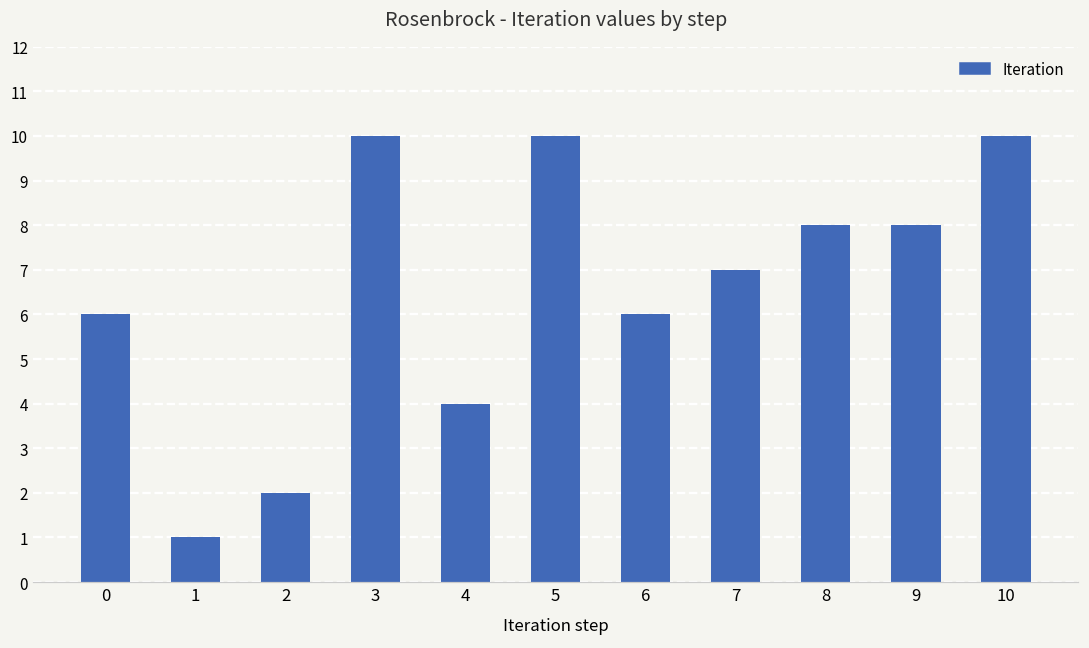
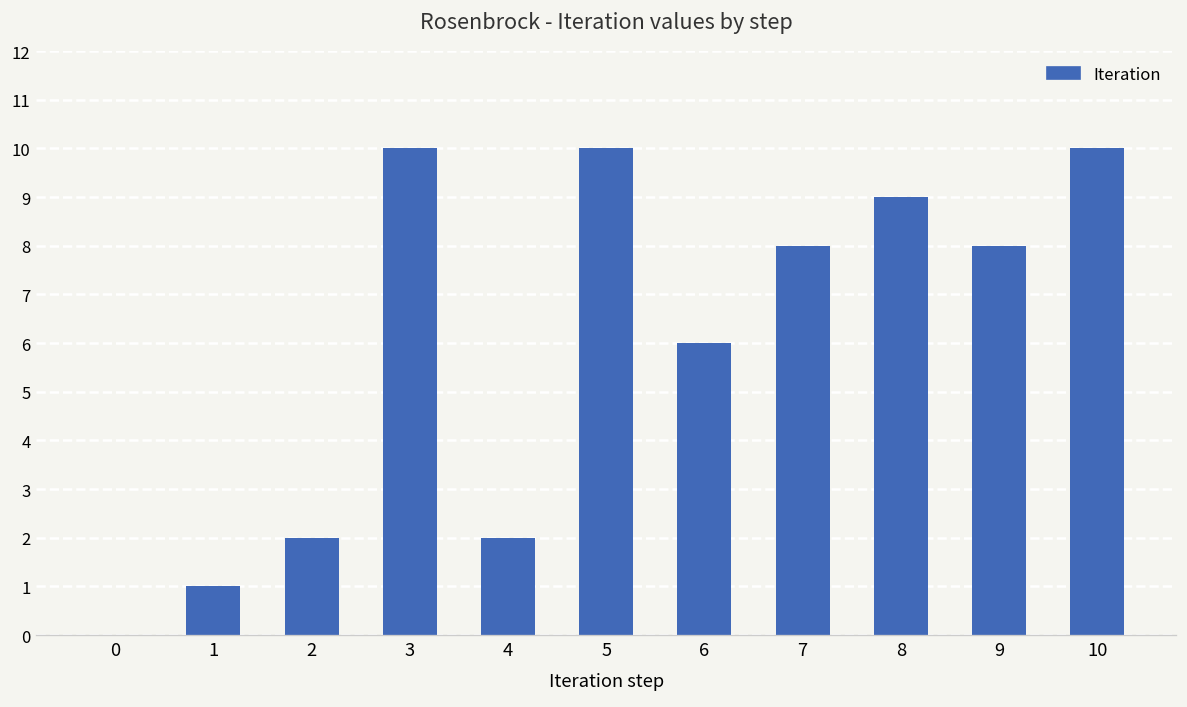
  {
-   "0": 6,
+   "0": 0,
    "1": 1,
    "2": 2,
    "3": 10,
-   "4": 4,
+   "4": 2,
    "5": 10,
    "6": 6,
-   "7": 7,
-   "8": 8,
+   "7": 8,
+   "8": 9,
    "9": 8,
    "10": 10
  }
